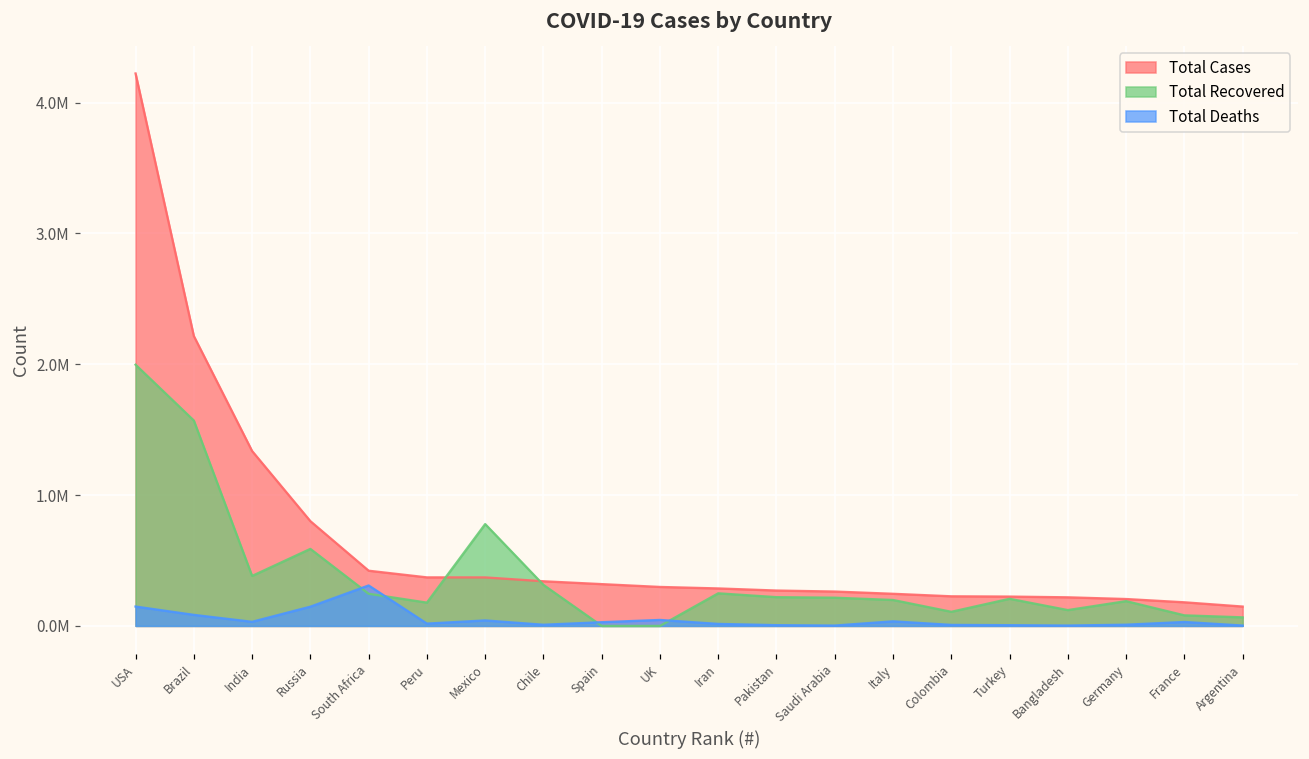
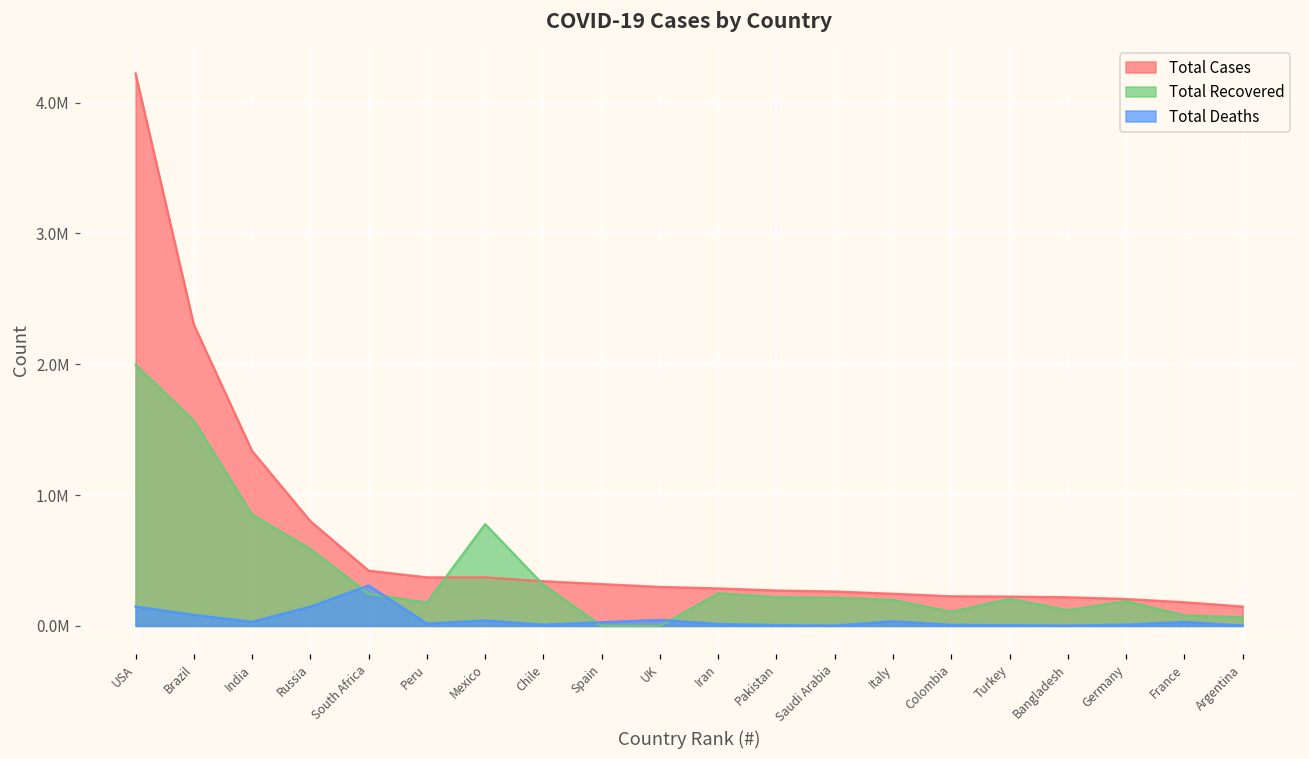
  {
    "Total Cases": {
      "USA": 4220000,
-     "Brazil": 2220000,
+     "Brazil": 2300000,
      "India": 1340000,
      "Russia": 800000,
      "South Africa": 420000,
      "Peru": 370000,
      "Mexico": 370000,
      "Chile": 340000,
      "Spain": 320000,
      "UK": 300000,
      "Iran": 290000,
      "Pakistan": 270000,
      "Saudi Arabia": 260000,
      "Italy": 250000,
      "Colombia": 230000,
      "Bangladesh": 220000,
      "France": 180000,
      "Argentina": 150000
    },
    "Total Recovered": {
      "USA": 2000000,
      "Brazil": 1570000,
-     "India": 380000,
+     "India": 850000,
      "Russia": 590000,
      "South Africa": 250000,
      "Peru": 180000,
      "Mexico": 780000,
      "Chile": 310000,
      "Spain": 0,
      "UK": 0,
      "Iran": 250000,
      "Pakistan": 220000,
      "Saudi Arabia": 220000,
      "Italy": 200000,
      "Colombia": 110000,
      "Bangladesh": 120000,
      "France": 80000,
      "Argentina": 70000
    },
    "Total Deaths": {
      "USA": 150000,
      "Brazil": 80000,
      "India": 30000,
      "Russia": 150000,
      "South Africa": 310000,
      "Peru": 20000,
      "Mexico": 40000,
      "Chile": 10000,
      "Spain": 30000,
      "UK": 50000,
      "Iran": 20000,
      "Pakistan": 10000,
      "Saudi Arabia": 0,
      "Italy": 40000,
      "Colombia": 10000,
      "Turkey": 10000,
      "Bangladesh": 0,
      "Germany": 10000,
      "France": 30000,
      "Argentina": 0
    }
  }
